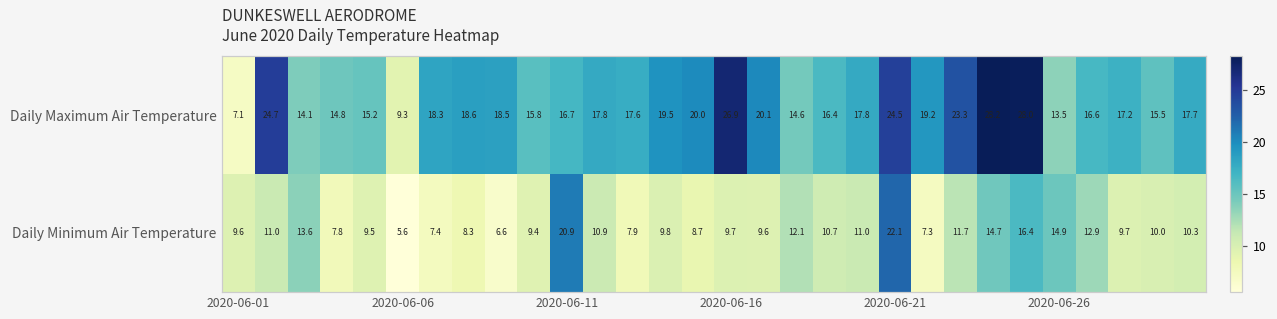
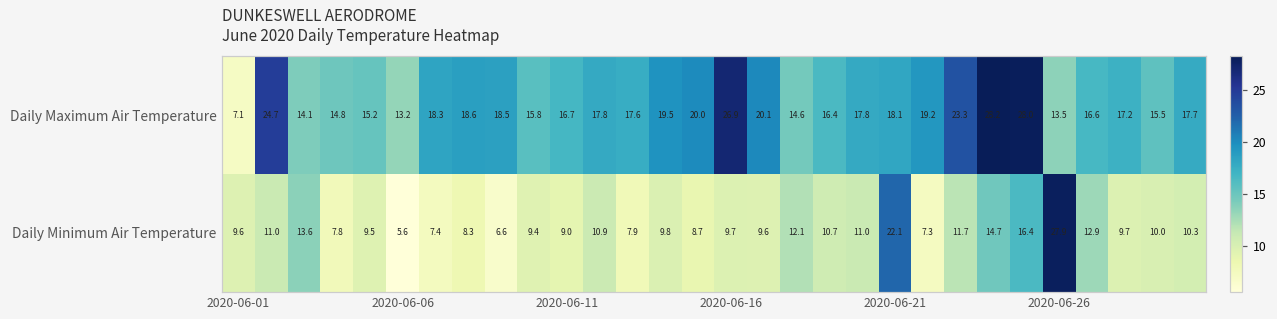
  {
    "Daily Maximum Air Temperature": {
      "2020-06-01": 7.1,
-     "2020-06-06": 9.3,
+     "2020-06-06": 13.2,
      "2020-06-11": 16.7,
      "2020-06-16": 26.9,
-     "2020-06-21": 24.5,
+     "2020-06-21": 18.1,
      "2020-06-26": 13.5
    },
    "Daily Minimum Air Temperature": {
      "2020-06-01": 9.6,
      "2020-06-06": 5.6,
-     "2020-06-11": 20.9,
+     "2020-06-11": 9.0,
      "2020-06-16": 9.7,
      "2020-06-21": 22.1,
-     "2020-06-26": 14.9
+     "2020-06-26": 27.9
    }
  }
